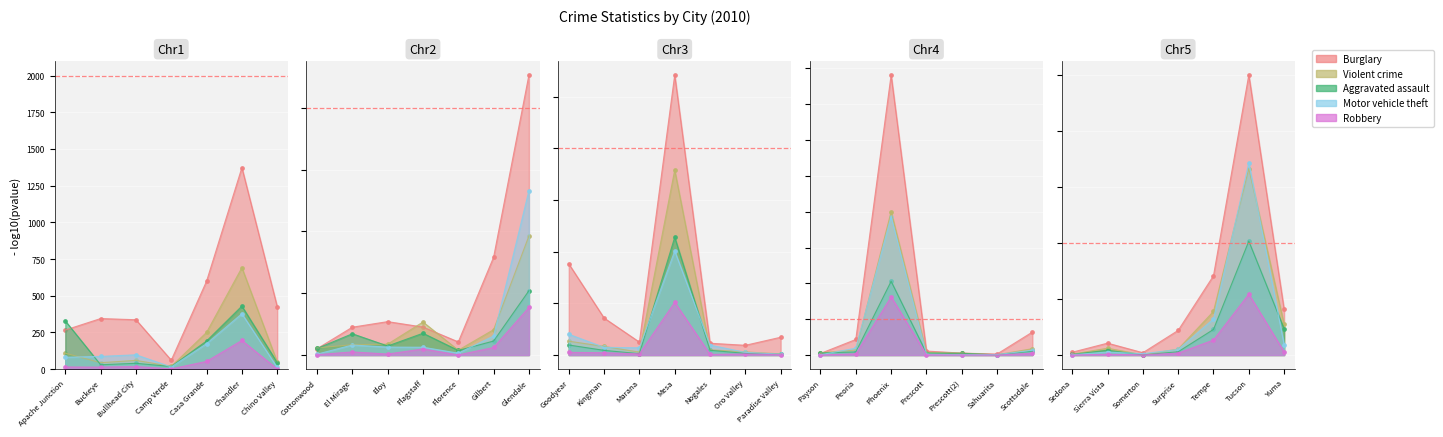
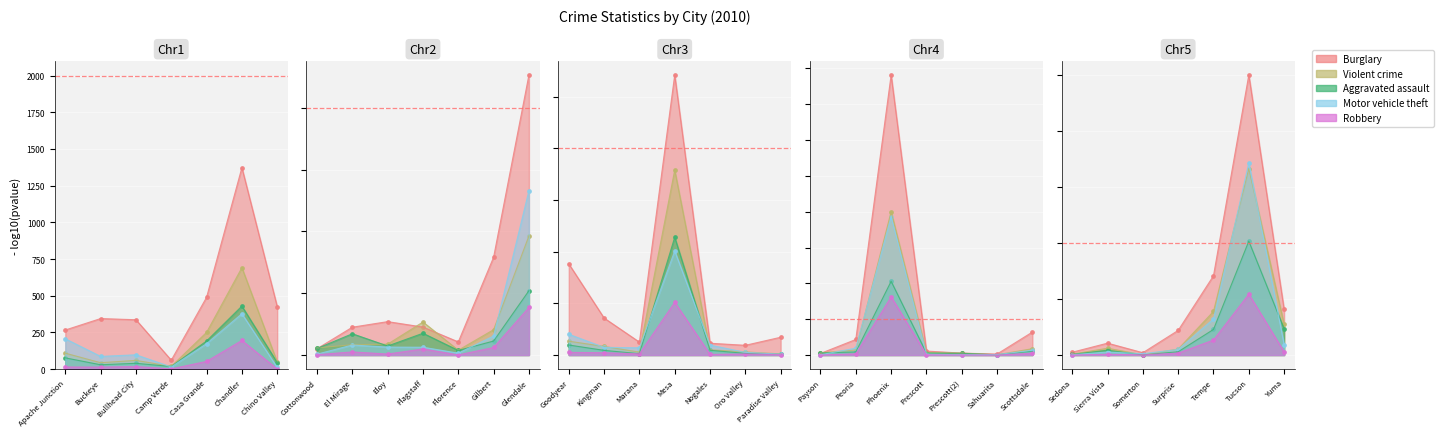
  {
    "Chr1": {
      "Burglary": {
        "Apache Junction": 270,
        "Buckeye": 340,
        "Bullhead City": 340,
        "Camp Verde": 60,
-       "Casa Grande": 600,
+       "Casa Grande": 490,
        "Chandler": 1370,
        "Chino Valley": 430
      },
      "Violent crime": {
        "Apache Junction": 110,
        "Bullhead City": 60,
        "Casa Grande": 250,
        "Chandler": 690
      },
      "Aggravated assault": {
-       "Apache Junction": 330,
+       "Apache Junction": 80,
        "Bullhead City": 40,
        "Casa Grande": 190,
        "Chandler": 430
      },
      "Robbery": {
        "Apache Junction": 10,
        "Bullhead City": 20,
        "Casa Grande": 50,
        "Chandler": 200
      },
      "Motor vehicle theft": {
-       "Apache Junction": 80,
+       "Apache Junction": 210,
        "Buckeye": 90,
        "Bullhead City": 100,
        "Casa Grande": 170,
        "Chandler": 380
      }
    }
  }
